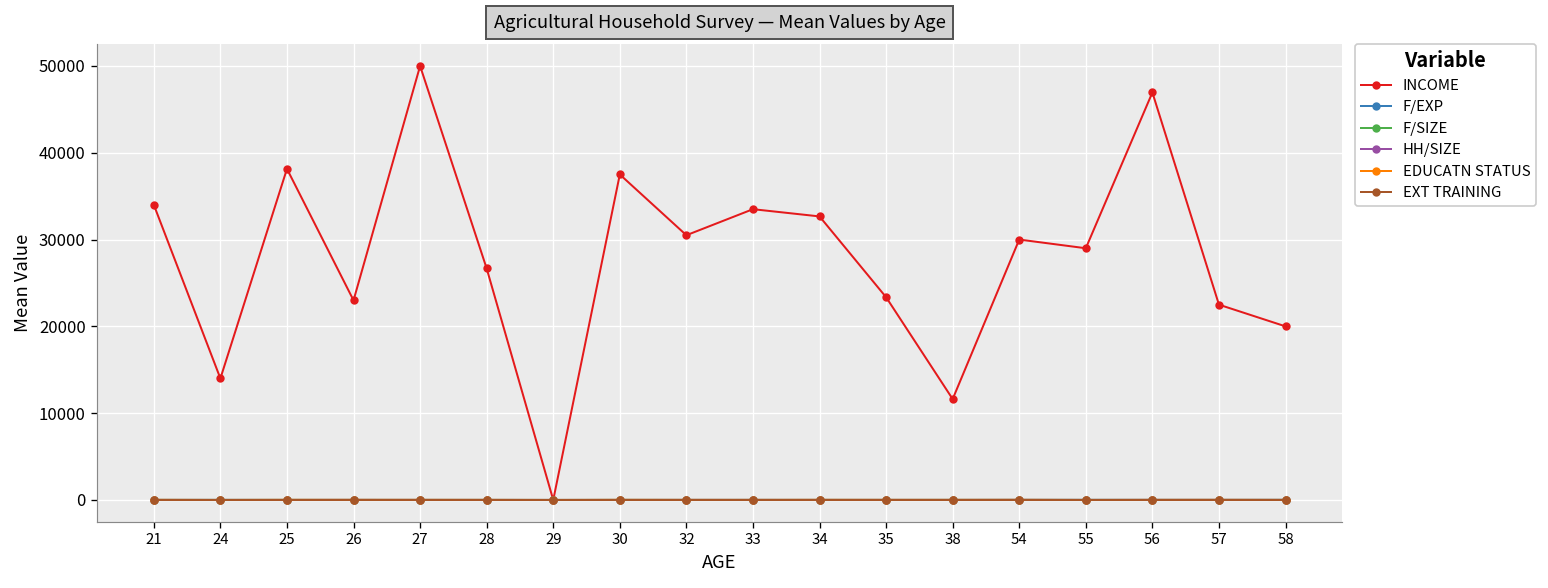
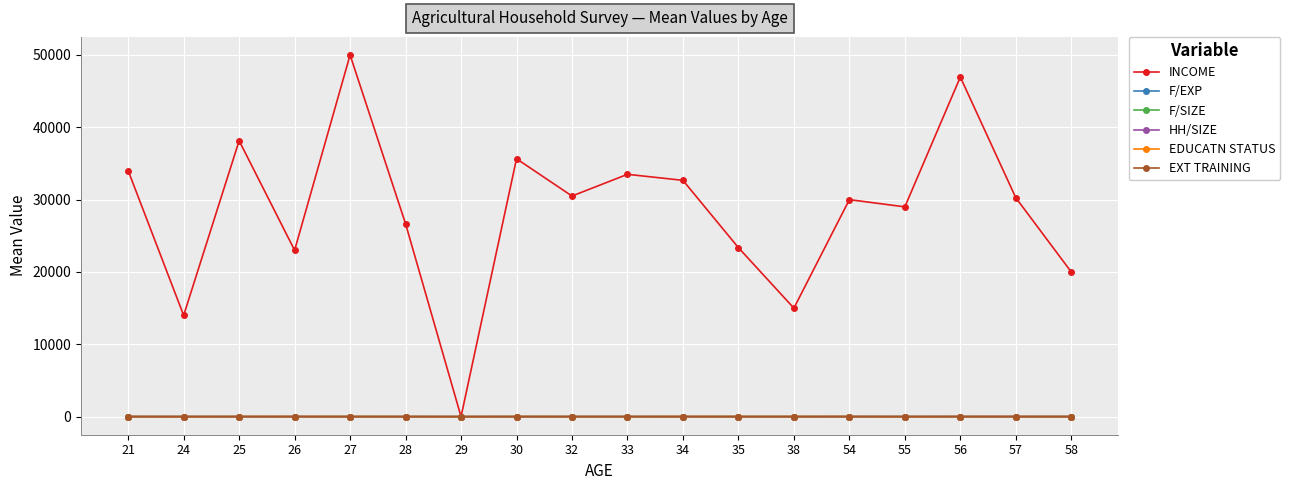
  {
    "INCOME": {
      "21": 34000,
      "24": 14000,
      "25": 38000,
      "26": 23000,
      "27": 50000,
      "28": 27000,
-     "30": 38000,
+     "30": 36000,
      "32": 31000,
      "33": 34000,
      "34": 33000,
      "35": 23000,
-     "38": 12000,
+     "38": 15000,
      "54": 30000,
      "55": 29000,
      "56": 47000,
-     "57": 23000,
+     "57": 30000,
      "58": 20000
    }
  }
